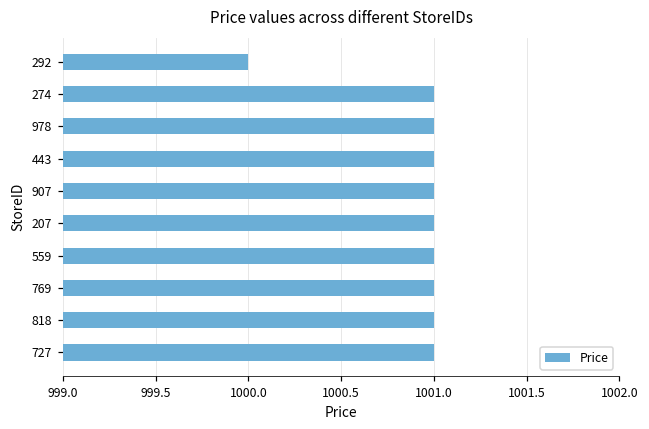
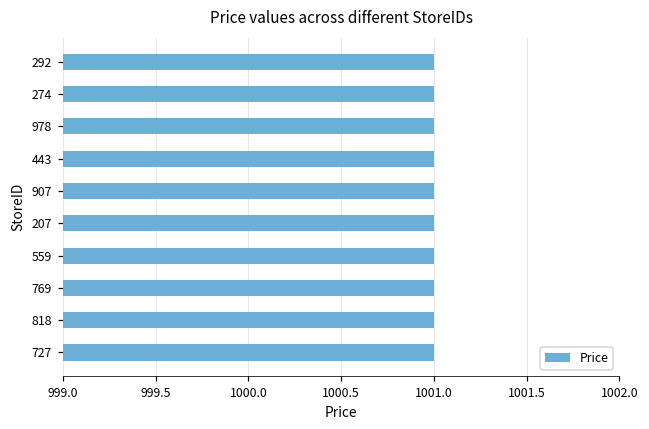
  {
-   "292": 1000,
+   "292": 1001,
    "274": 1001,
    "978": 1001,
    "443": 1001,
    "907": 1001,
    "207": 1001,
    "559": 1001,
    "769": 1001,
    "818": 1001,
    "727": 1001
  }
